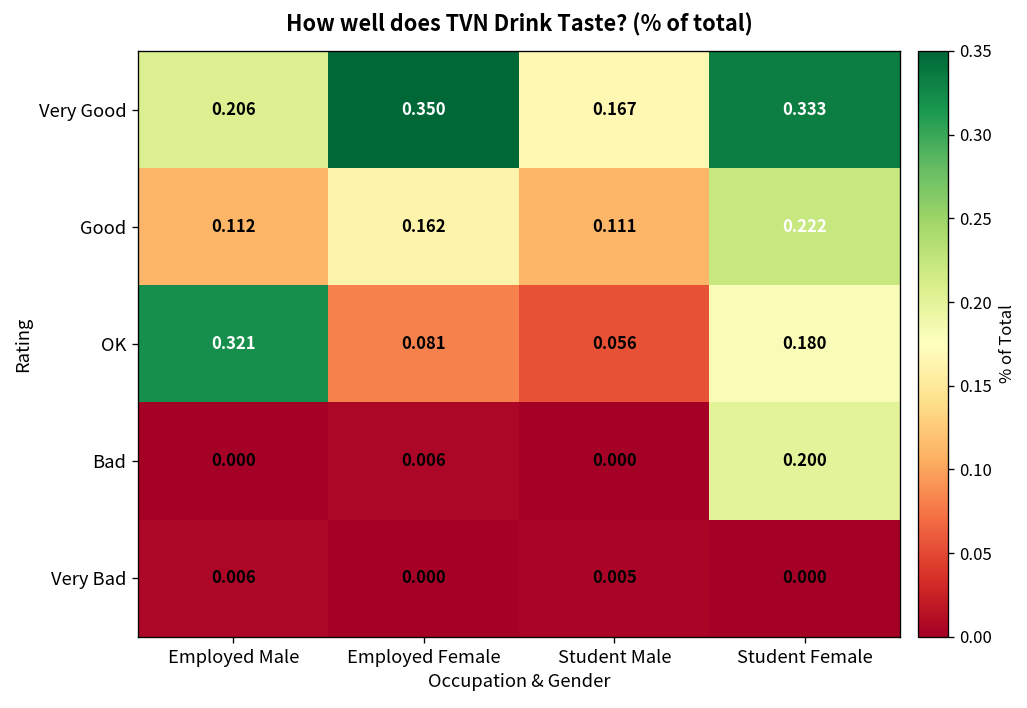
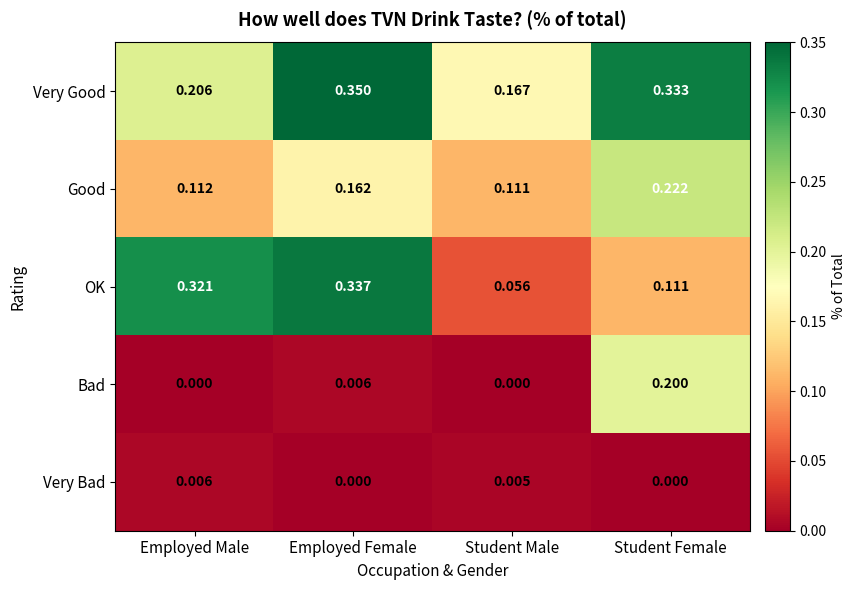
  {
    "Very Good": {
      "Employed Male": 0.206,
      "Employed Female": 0.350,
      "Student Male": 0.167,
      "Student Female": 0.333
    },
    "Good": {
      "Employed Male": 0.112,
      "Employed Female": 0.162,
      "Student Male": 0.111,
      "Student Female": 0.222
    },
    "OK": {
      "Employed Male": 0.321,
-     "Employed Female": 0.081,
+     "Employed Female": 0.337,
      "Student Male": 0.056,
-     "Student Female": 0.180
+     "Student Female": 0.111
    },
    "Bad": {
      "Employed Male": 0.000,
      "Employed Female": 0.006,
      "Student Male": 0.000,
      "Student Female": 0.200
    },
    "Very Bad": {
      "Employed Male": 0.006,
      "Employed Female": 0.000,
      "Student Male": 0.005,
      "Student Female": 0.000
    }
  }
